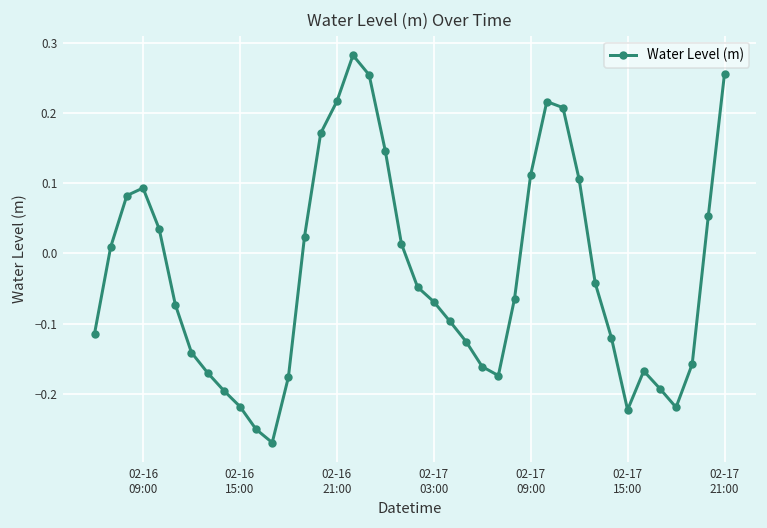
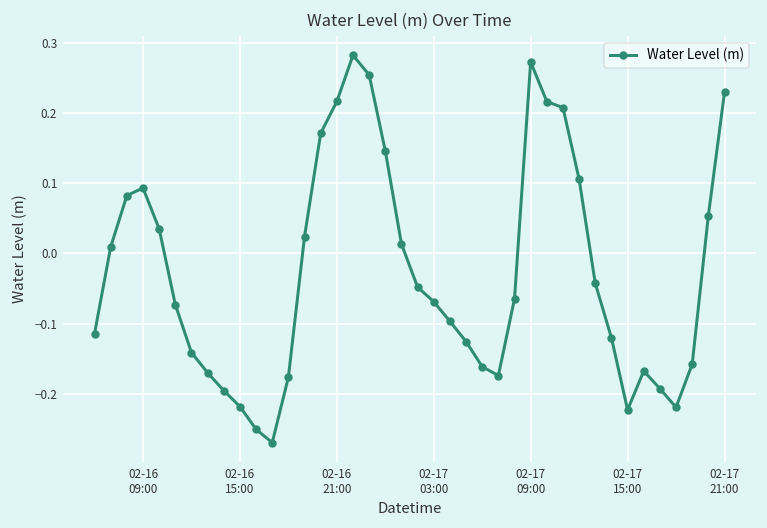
  {
    "02-16 09:00": 0.09,
    "02-16 15:00": -0.22,
    "02-16 21:00": 0.22,
    "02-17 03:00": -0.07,
-   "02-17 09:00": 0.11,
+   "02-17 09:00": 0.27,
    "02-17 15:00": -0.22,
-   "02-17 21:00": 0.26
+   "02-17 21:00": 0.23
  }
